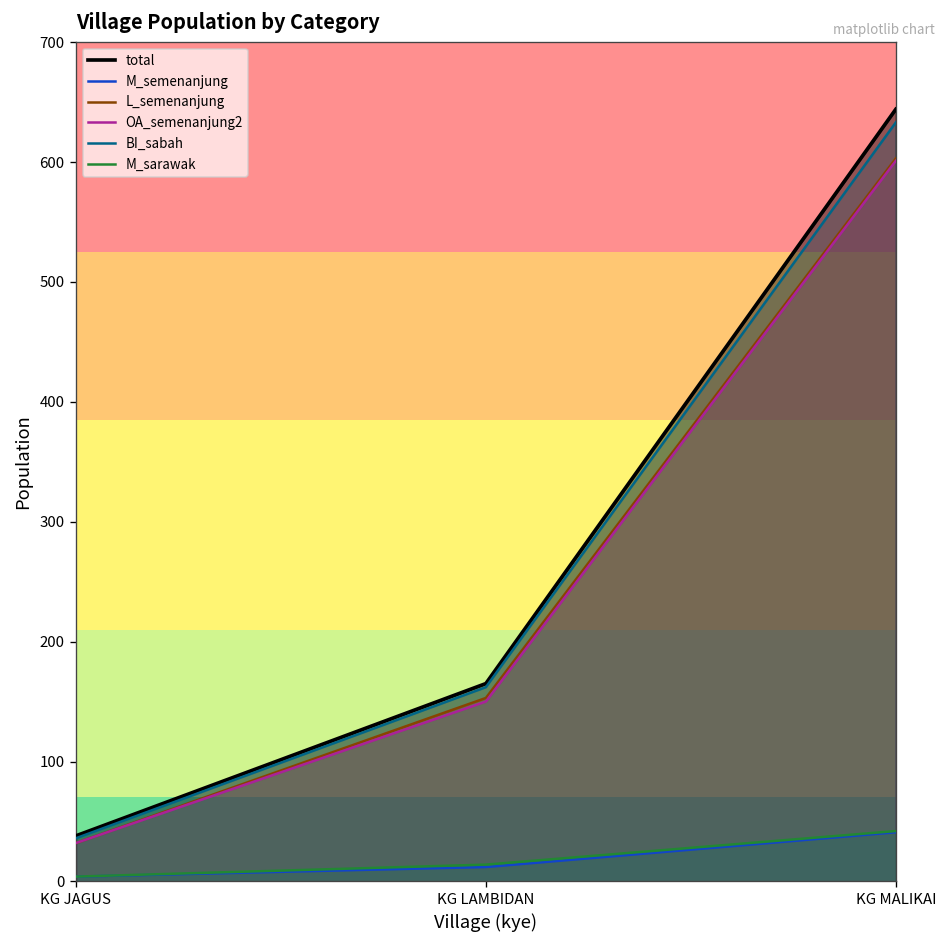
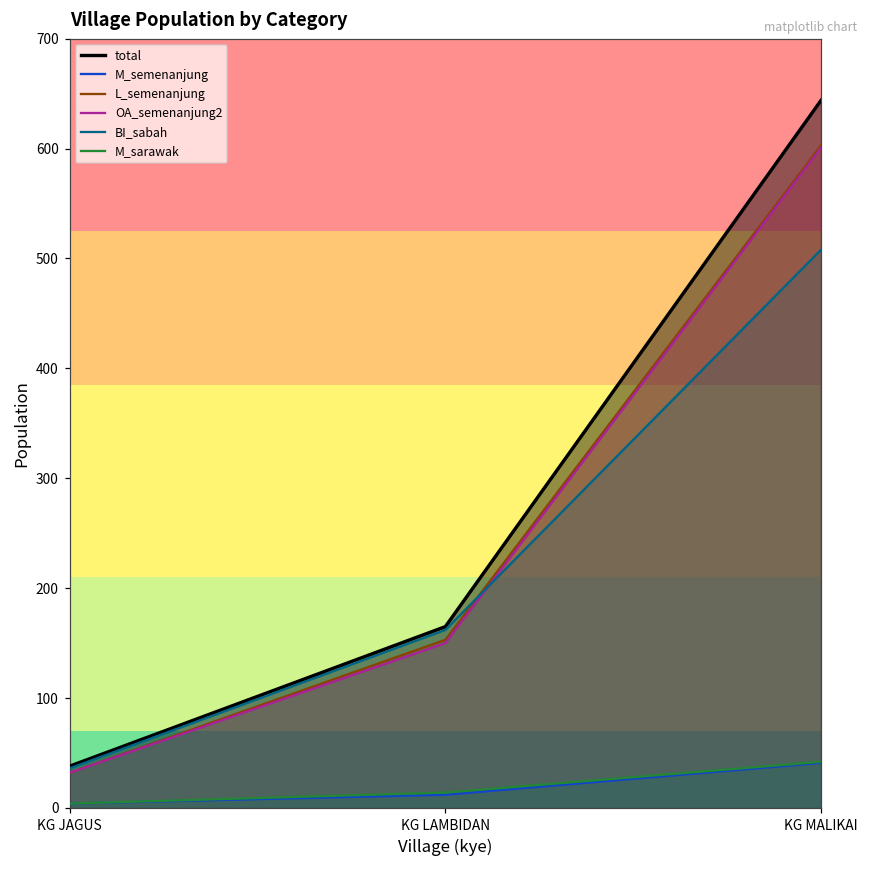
  {
    "total": {
      "KG LAMBIDAN": 170,
      "KG MALIKAI": 640
    },
    "L_semenanjung": {
      "KG LAMBIDAN": 150
    },
    "OA_semenanjung2": {
      "KG LAMBIDAN": 150
    },
    "BI_sabah": {
      "KG LAMBIDAN": 160,
-     "KG MALIKAI": 630
+     "KG MALIKAI": 510
    }
  }
